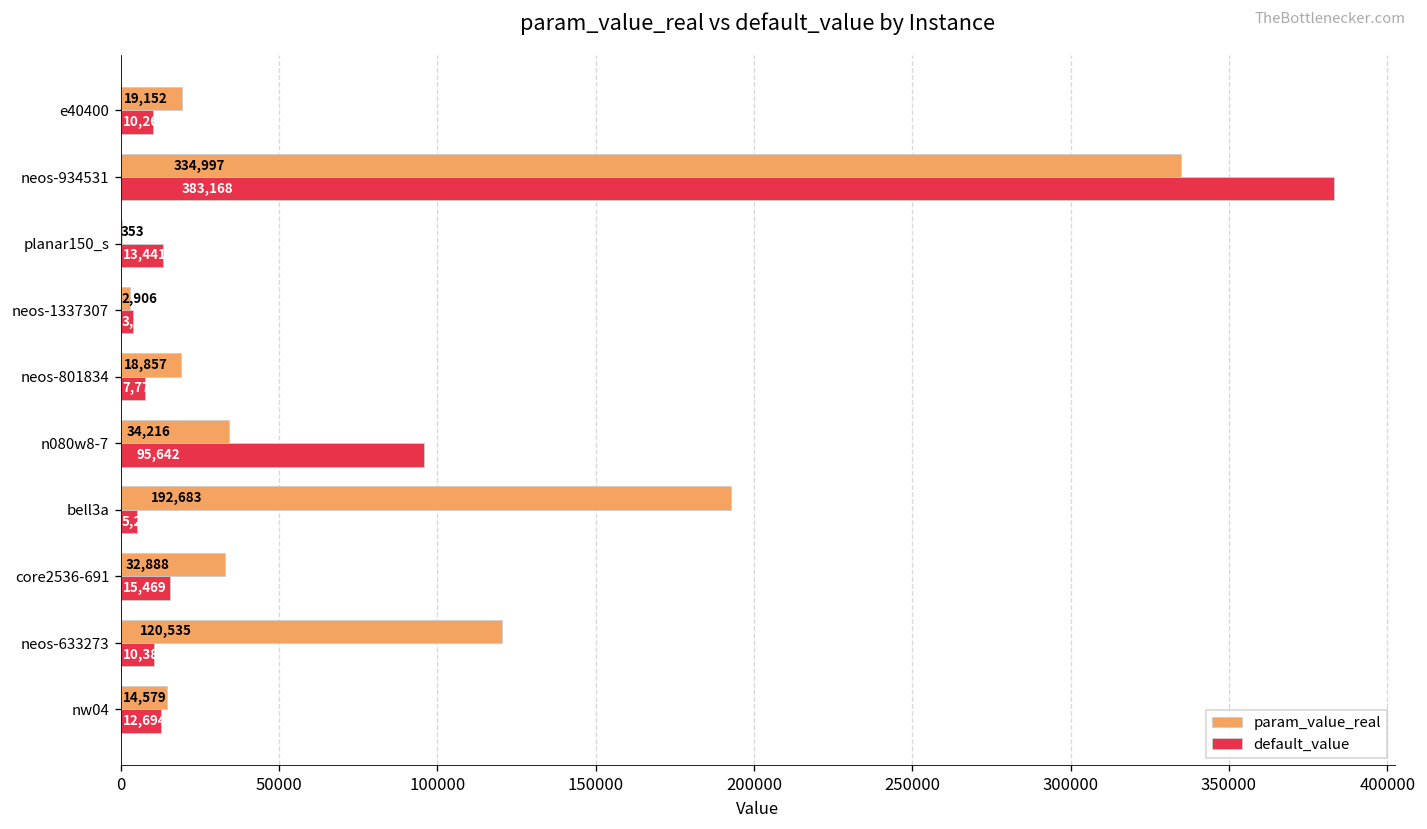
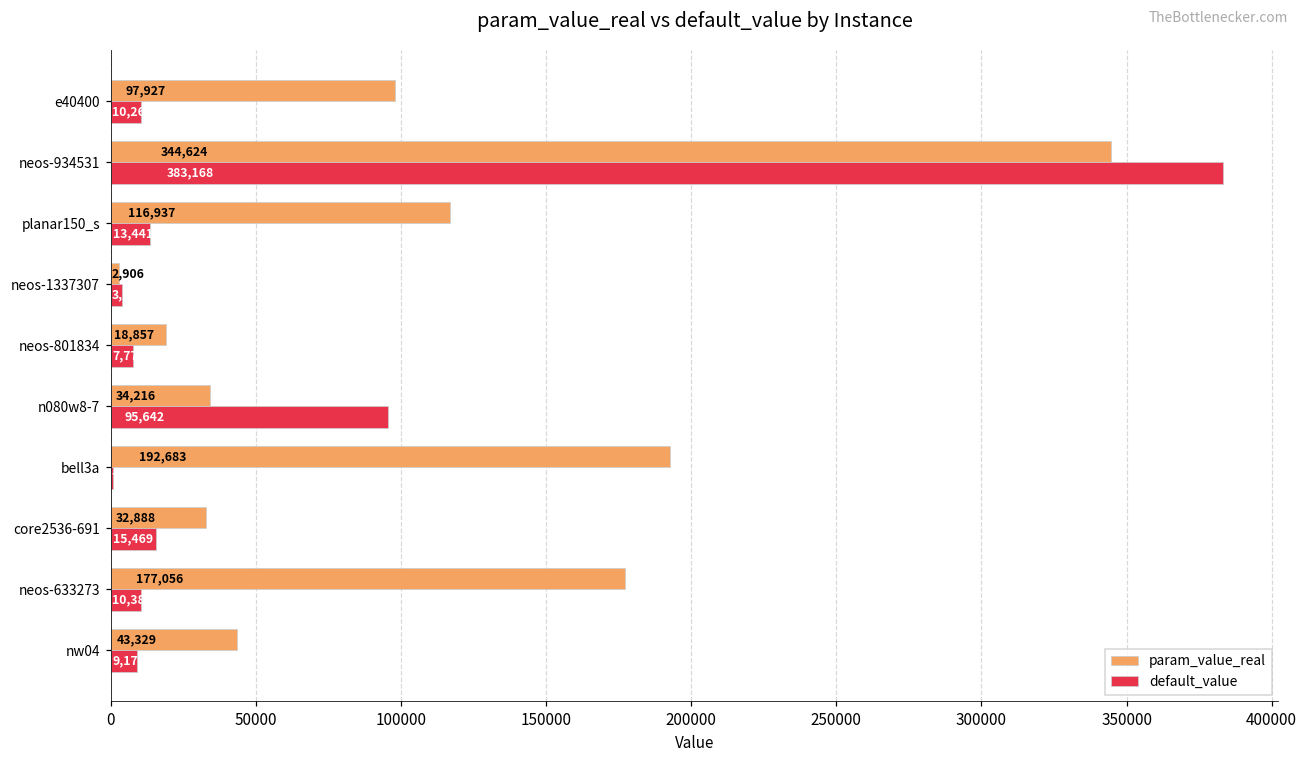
  {
    "param_value_real": {
-     "e40400": "19,152",
-     "neos-934531": "334,997",
-     "planar150_s": "353",
+     "e40400": "97,927",
+     "neos-934531": "344,624",
+     "planar150_s": "116,937",
      "neos-1337307": "2,906",
      "neos-801834": "18,857",
      "n080w8-7": "34,216",
      "bell3a": "192,683",
      "core2536-691": "32,888",
-     "neos-633273": "120,535",
-     "nw04": "14,579"
+     "neos-633273": "177,056",
+     "nw04": "43,329"
    },
    "default_value": {
      "e40400": "10,267",
      "neos-934531": "383,168",
      "planar150_s": "13,441",
      "neos-801834": "7,772",
      "n080w8-7": "95,642",
-     "bell3a": "5000",
+     "bell3a": "1000",
      "core2536-691": "15,469",
      "neos-633273": "10,381",
-     "nw04": "12,694"
+     "nw04": "9,173"
    }
  }
